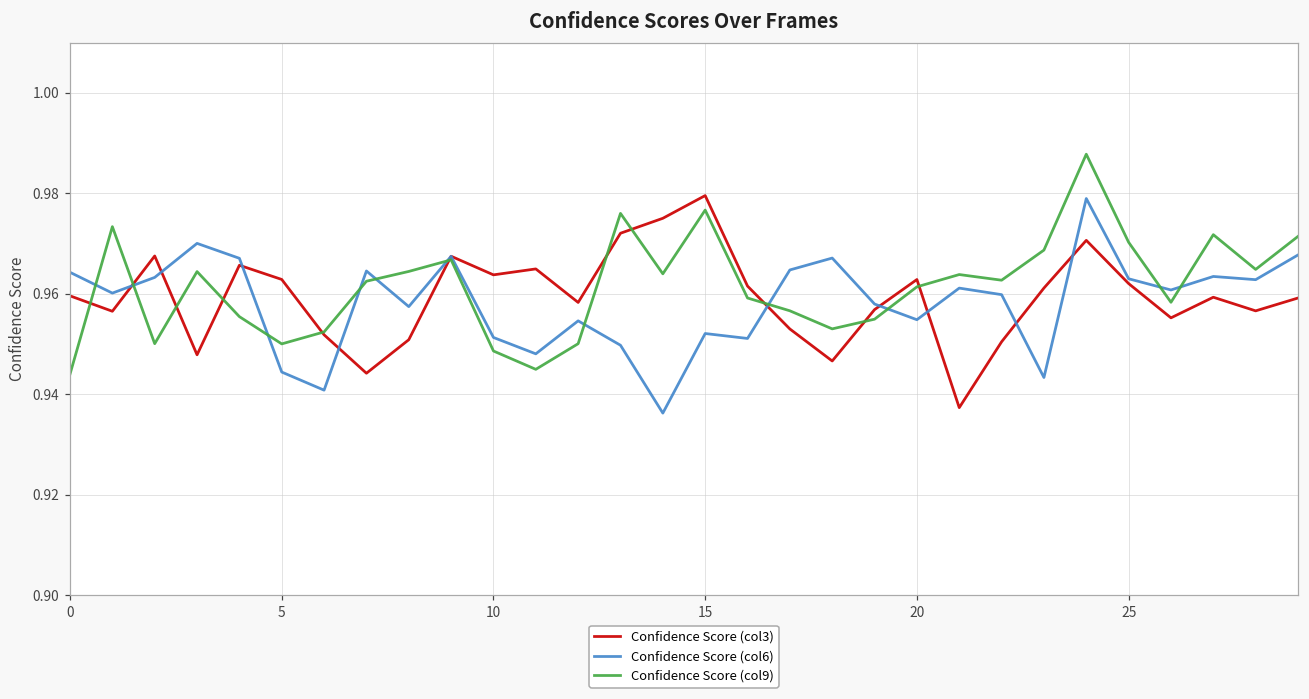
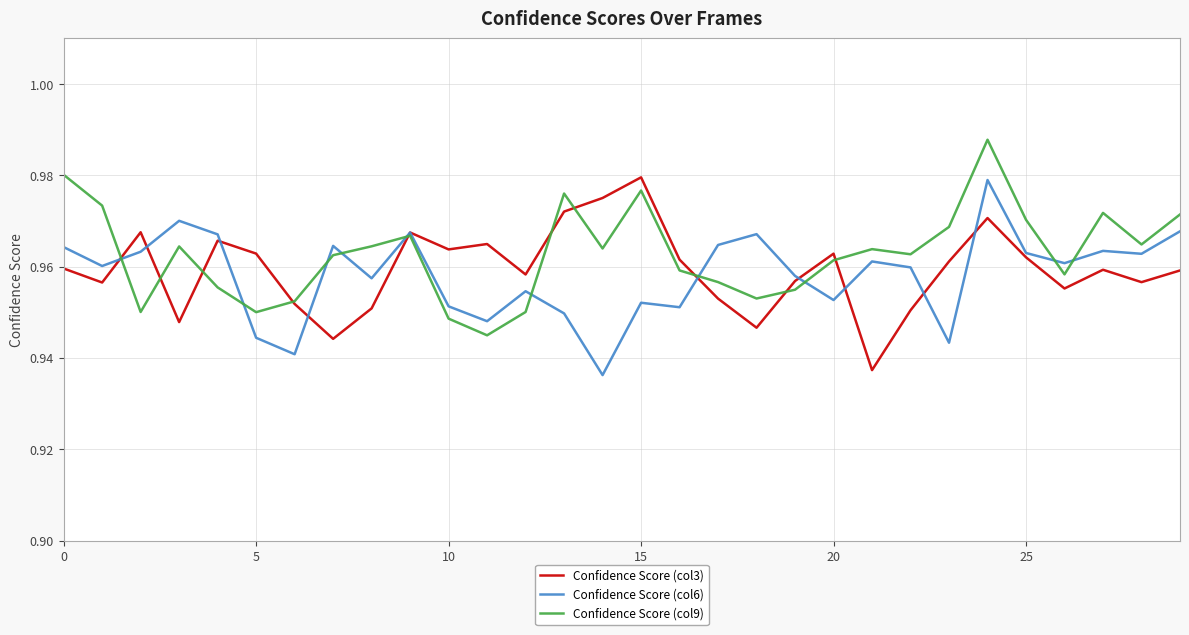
  {
    "Confidence Score (col3)": {
      "0": 0.960,
      "5": 0.963,
      "10": 0.964,
      "15": 0.980,
      "20": 0.963,
      "25": 0.962
    },
    "Confidence Score (col6)": {
      "0": 0.964,
      "5": 0.944,
      "10": 0.951,
      "15": 0.952,
-     "20": 0.955,
+     "20": 0.953,
      "25": 0.963
    },
    "Confidence Score (col9)": {
-     "0": 0.944,
+     "0": 0.980,
      "5": 0.950,
      "10": 0.949,
      "15": 0.977,
      "20": 0.961,
      "25": 0.970
    }
  }
